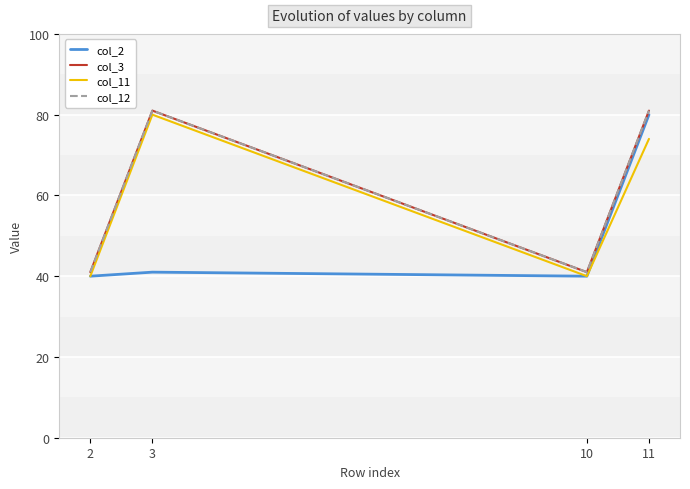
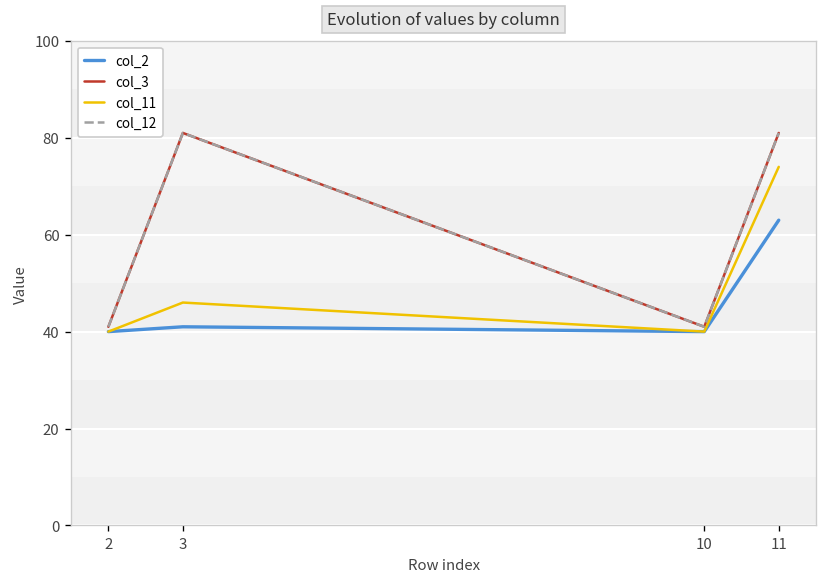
  {
    "col_2": {
      "3": 41,
-     "11": 80
+     "11": 63
    },
    "col_12": {
      "2": 41,
      "3": 81,
      "10": 41,
      "11": 81
    },
    "col_11": {
-     "3": 80,
+     "3": 46,
      "11": 74
    }
  }
